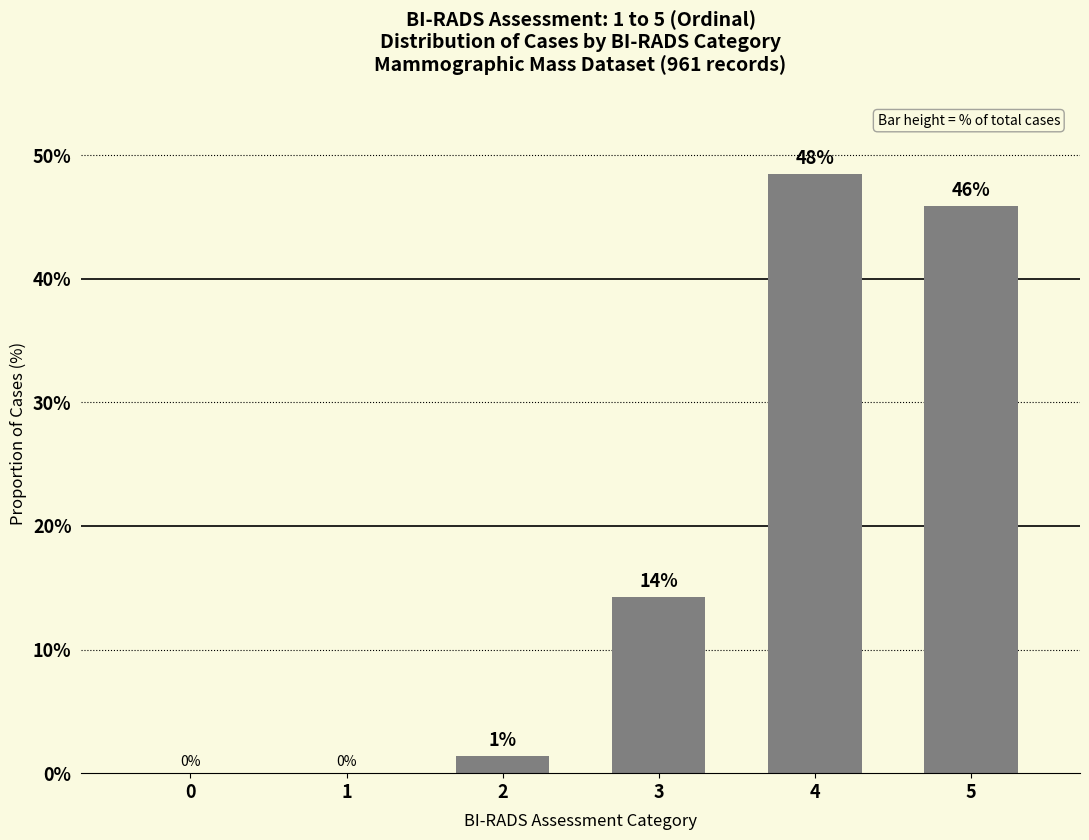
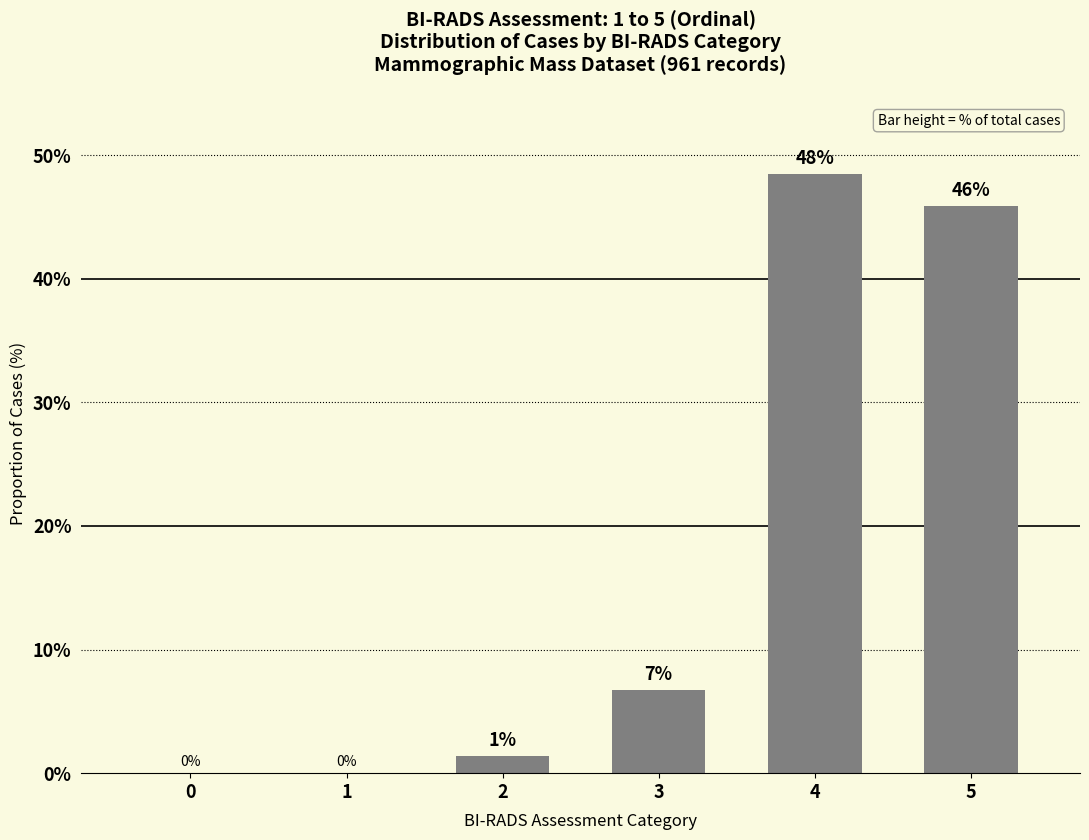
  {
    "0": "0%",
    "1": "0%",
    "2": "1%",
-   "3": "14%",
+   "3": "7%",
    "4": "48%",
    "5": "46%"
  }
